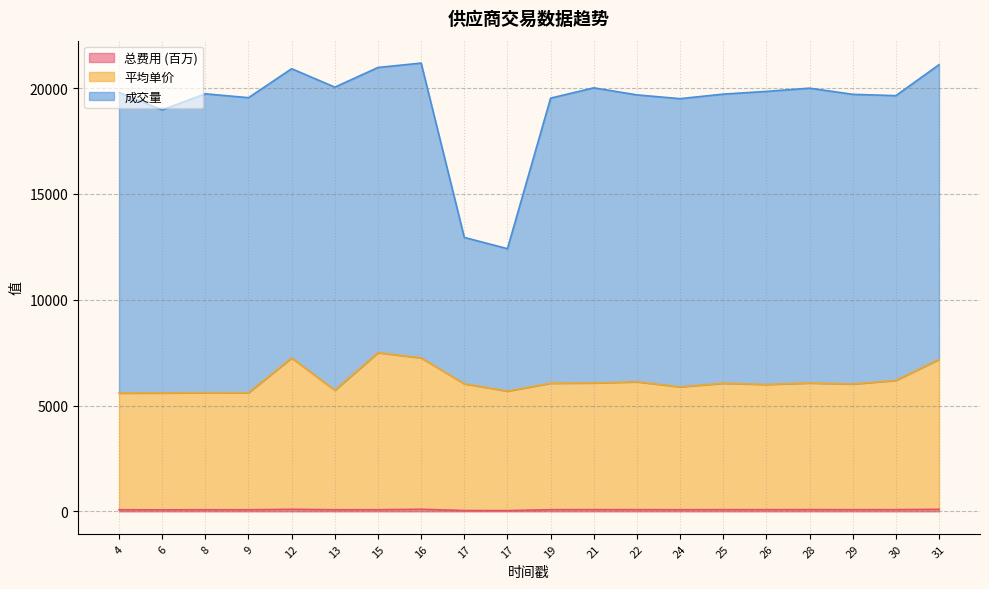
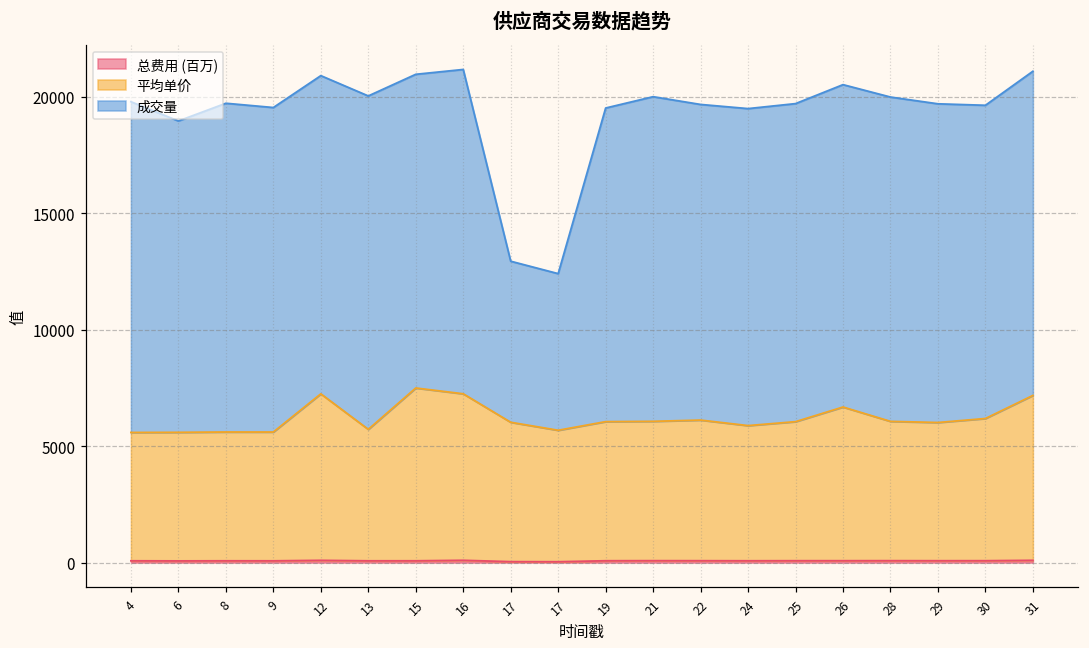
  {
    "总费用 (百万)": {
      "4": 100,
      "6": 100,
      "8": 100,
      "9": 100,
      "12": 100,
      "13": 100,
      "15": 100,
      "16": 100,
      "19": 100,
      "21": 100,
      "22": 100,
      "24": 100,
      "25": 100,
      "26": 100,
      "28": 100,
      "29": 100,
      "30": 100,
      "31": 100
    },
    "平均单价": {
      "4": 5500,
      "6": 5500,
      "8": 5500,
      "9": 5500,
      "12": 7200,
      "13": 5600,
      "15": 7400,
      "16": 7200,
      "19": 6000,
      "21": 6000,
      "22": 6000,
      "24": 5800,
      "25": 6000,
-     "26": 5900,
+     "26": 6600,
      "28": 6000,
      "29": 5900,
      "30": 6100,
      "31": 7100
    },
    "成交量": {
      "6": 13400,
      "8": 14100,
      "9": 13900,
      "12": 13700,
      "13": 14300,
      "15": 13500,
      "16": 13900,
      "19": 13500,
      "21": 13900,
      "22": 13600,
      "24": 13600,
      "25": 13700,
      "26": 13800,
      "28": 13900,
      "29": 13700,
      "30": 13500,
      "31": 13900
    }
  }
